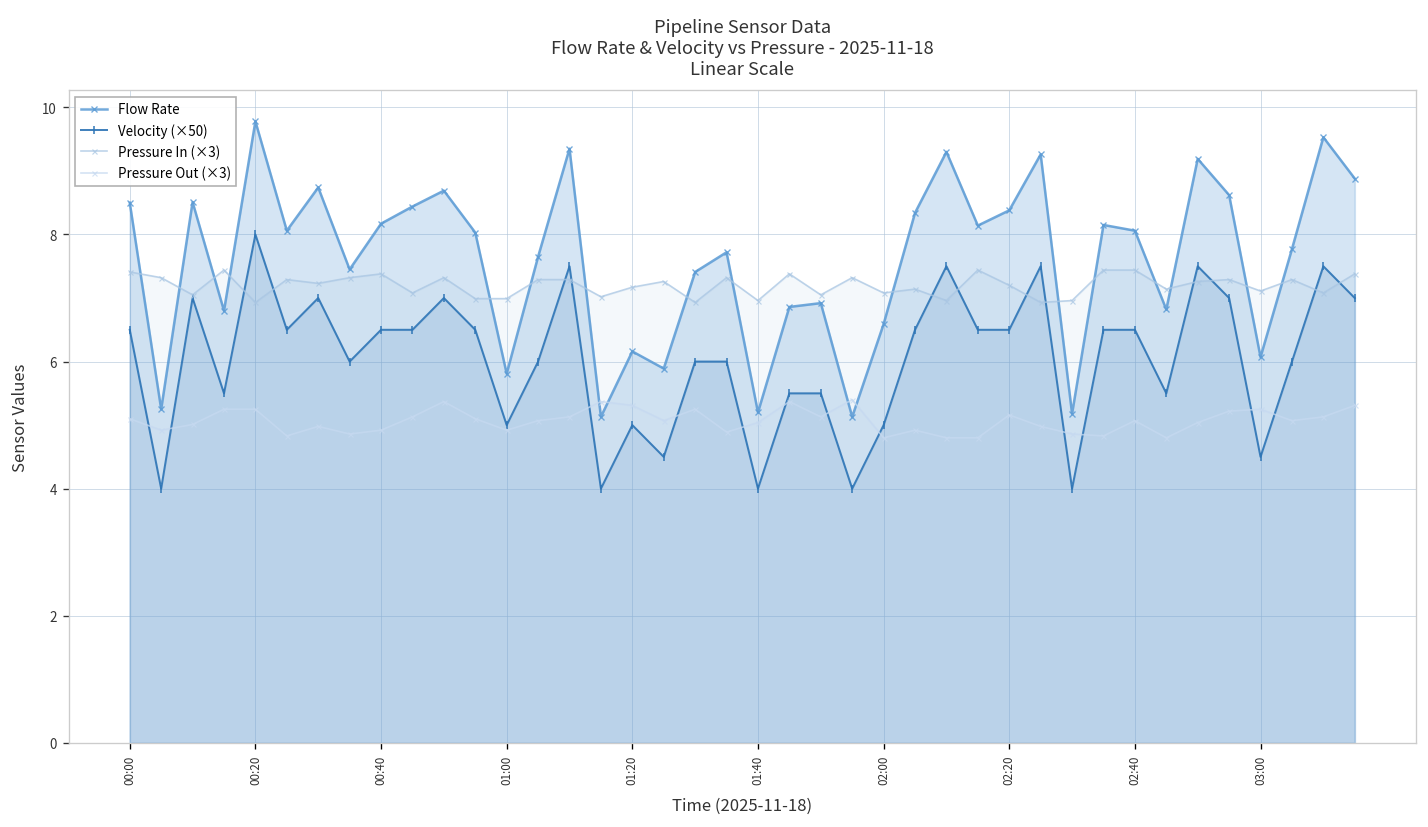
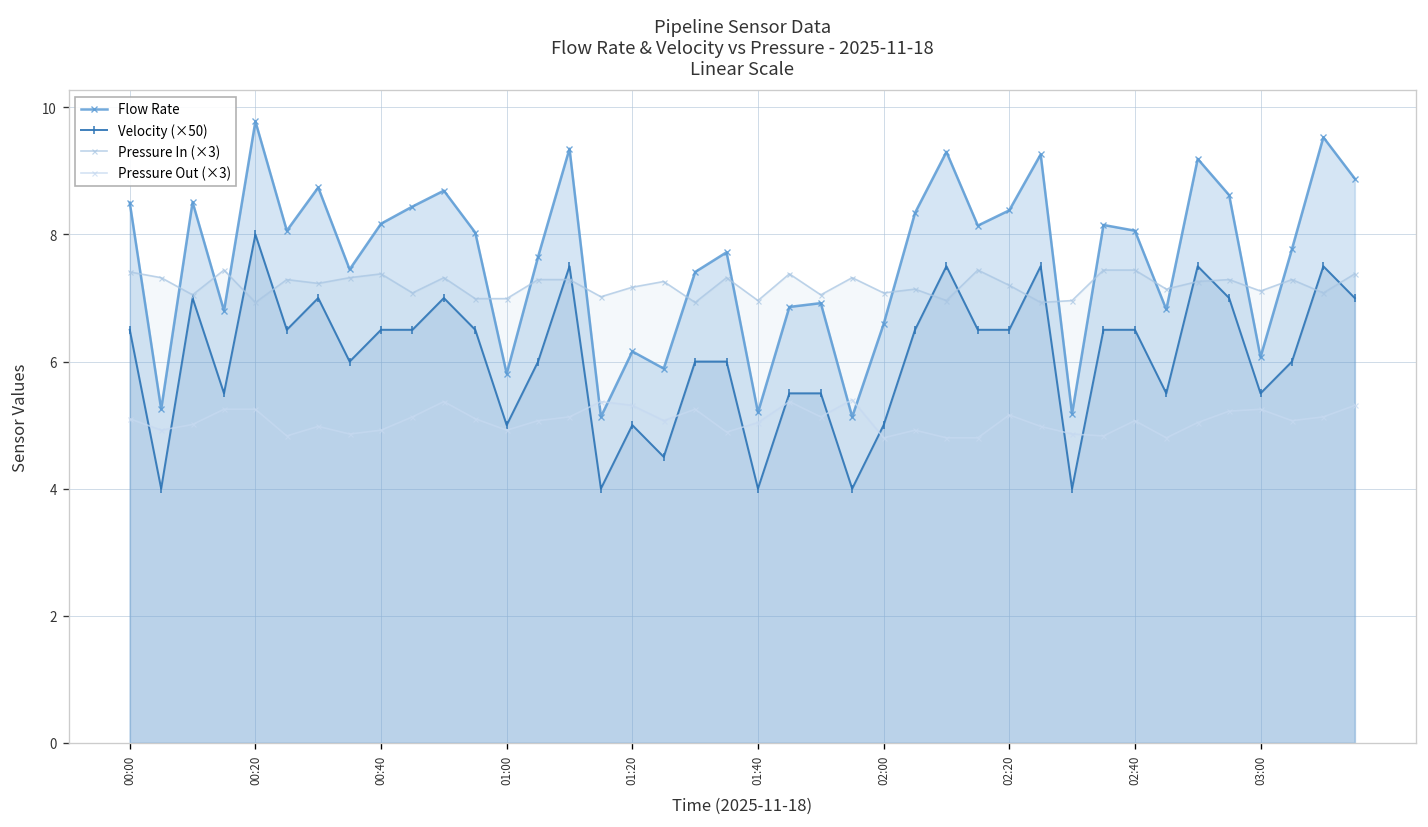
  {
    "Flow Rate": {
      "00:00": 8.5,
      "00:20": 9.8,
      "00:40": 8.2,
      "01:00": 5.8,
      "01:20": 6.2,
      "01:40": 5.2,
      "02:00": 6.6,
      "02:20": 8.4,
      "02:40": 8.1,
      "03:00": 6.1
    },
    "Velocity (×50)": {
      "00:00": 6.5,
      "00:20": 8.0,
      "00:40": 6.5,
      "01:00": 5.0,
      "01:20": 5.0,
      "01:40": 4.0,
      "02:00": 5.0,
      "02:20": 6.5,
      "02:40": 6.5,
-     "03:00": 4.5
+     "03:00": 5.5
    }
  }
